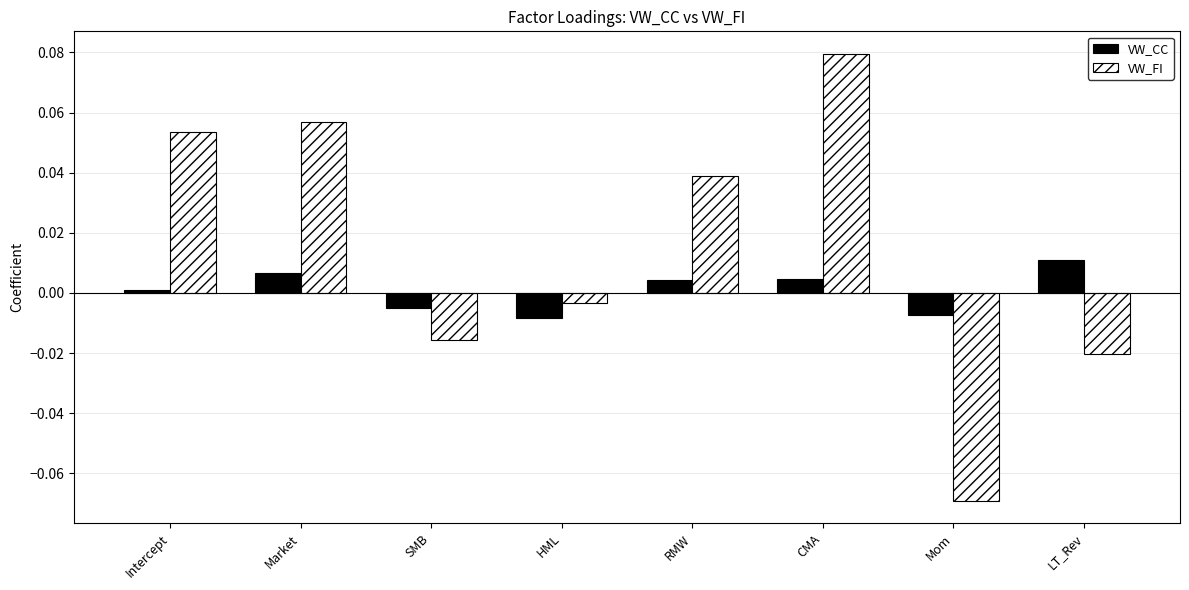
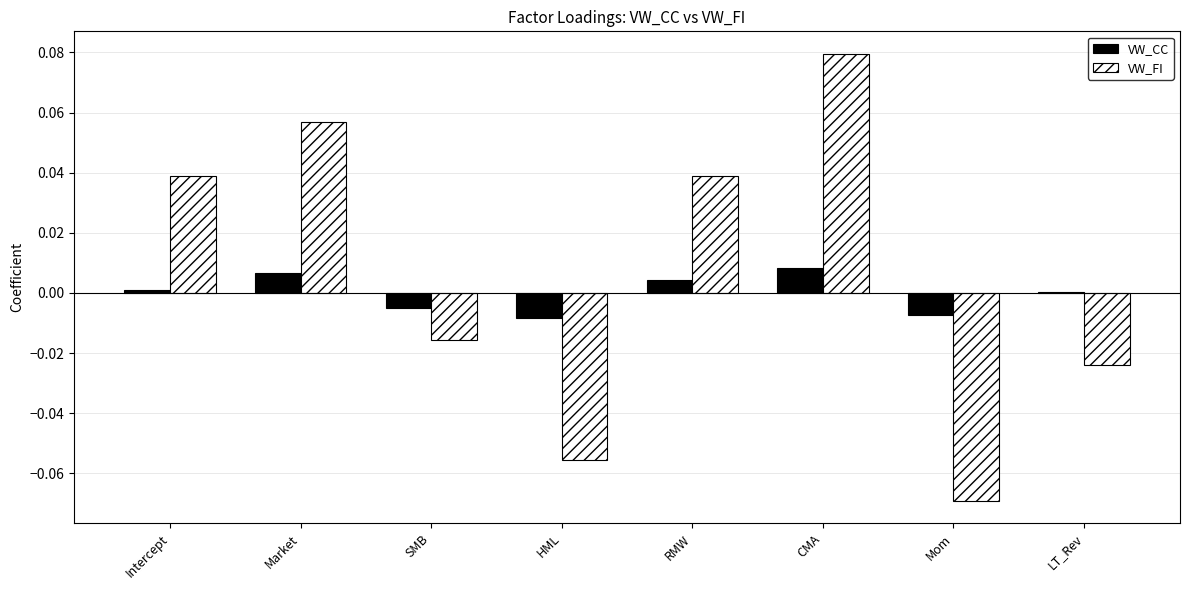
  {
    "VW_CC": {
      "Intercept": 0.001,
      "Market": 0.007,
      "SMB": -0.005,
      "HML": -0.008,
      "RMW": 0.004,
-     "CMA": 0.005,
+     "CMA": 0.008,
      "Mom": -0.007,
-     "LT_Rev": 0.011
+     "LT_Rev": 0.000
    },
    "VW_FI": {
-     "Intercept": 0.053,
+     "Intercept": 0.039,
      "Market": 0.057,
      "SMB": -0.016,
-     "HML": -0.003,
+     "HML": -0.056,
      "RMW": 0.039,
      "CMA": 0.080,
      "Mom": -0.069,
-     "LT_Rev": -0.020
+     "LT_Rev": -0.024
    }
  }
